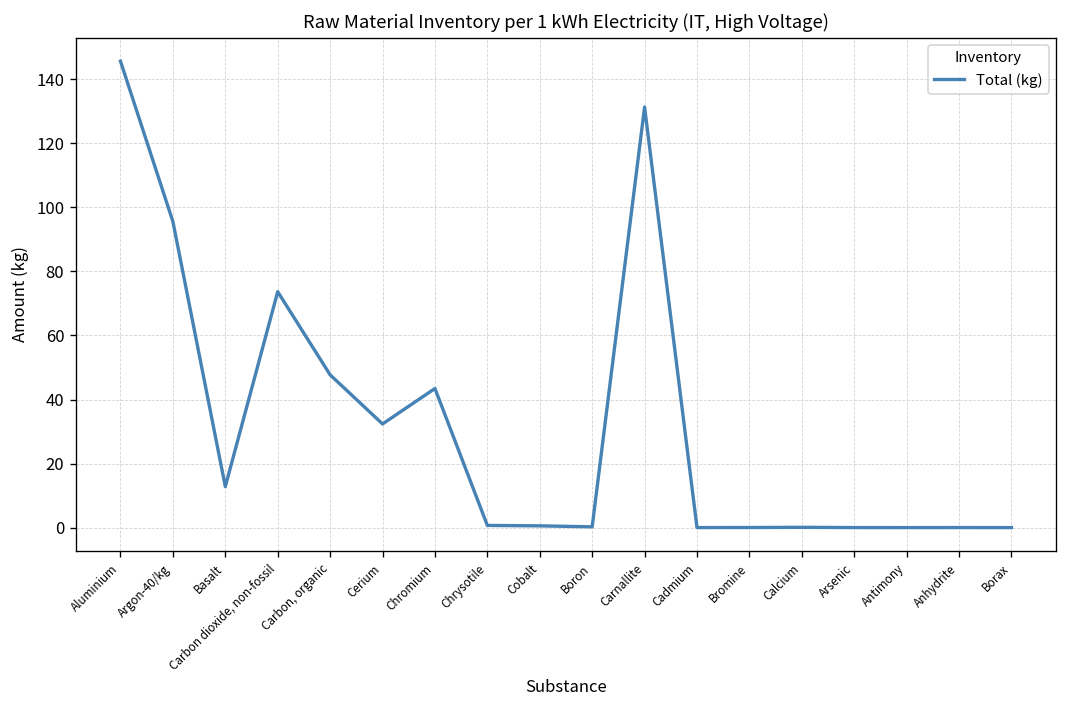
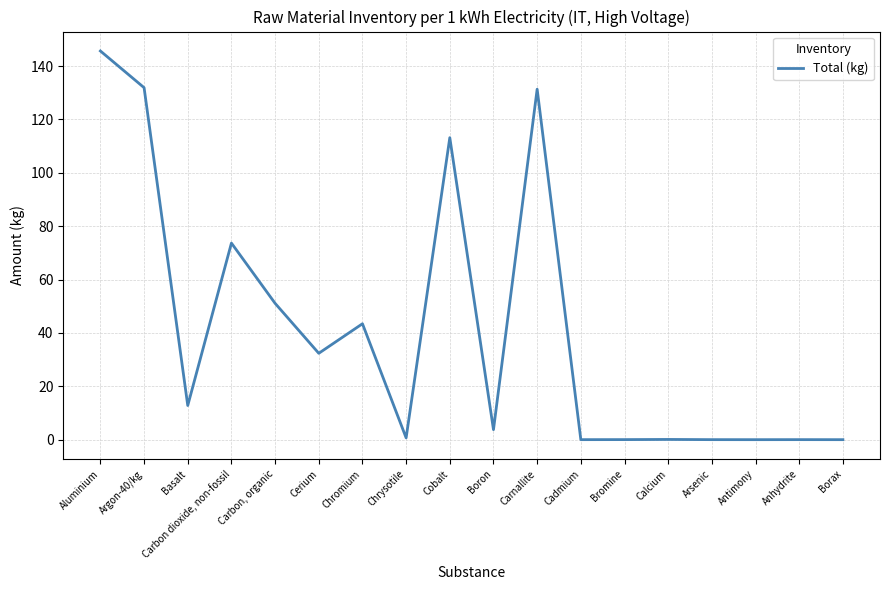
  {
    "Aluminium": 146,
-   "Argon-40/kg": 96,
+   "Argon-40/kg": 132,
    "Basalt": 13,
    "Carbon dioxide, non-fossil": 74,
-   "Carbon, organic": 48,
+   "Carbon, organic": 51,
    "Cerium": 32,
    "Chromium": 43,
    "Chrysotile": 1,
-   "Cobalt": 1,
-   "Boron": 0,
+   "Cobalt": 113,
+   "Boron": 4,
    "Carnallite": 131,
    "Cadmium": 0,
    "Bromine": 0,
    "Calcium": 0,
    "Arsenic": 0,
    "Antimony": 0,
    "Anhydrite": 0,
    "Borax": 0
  }
